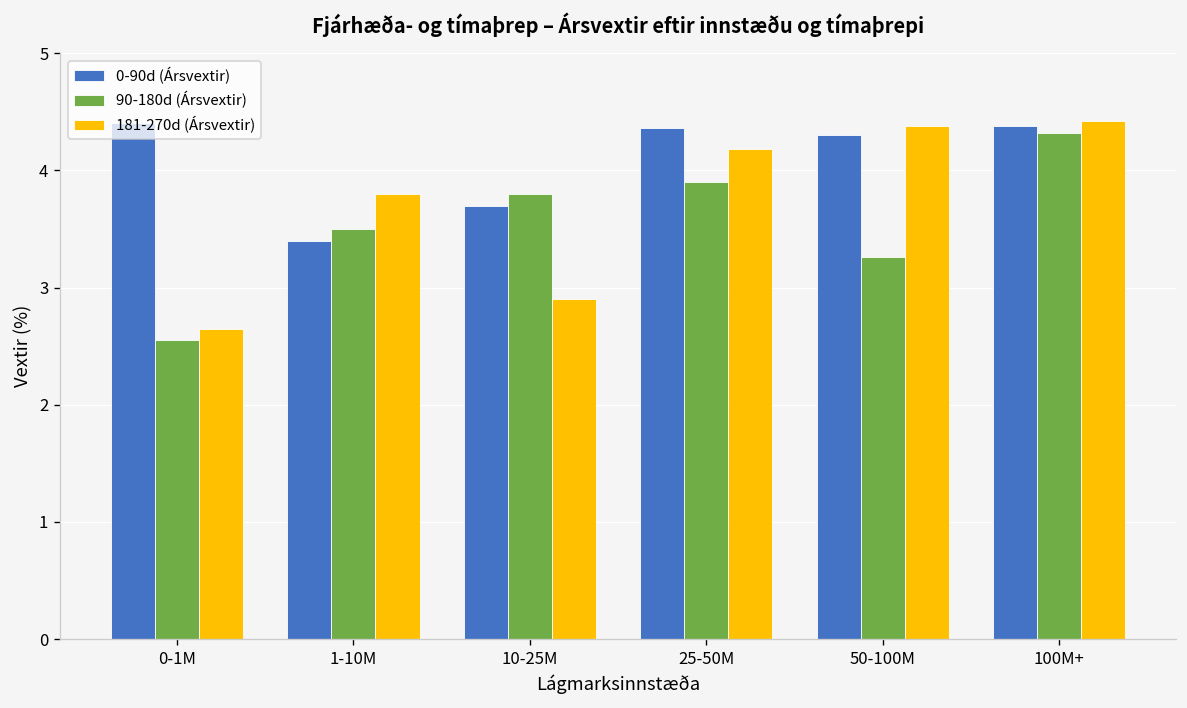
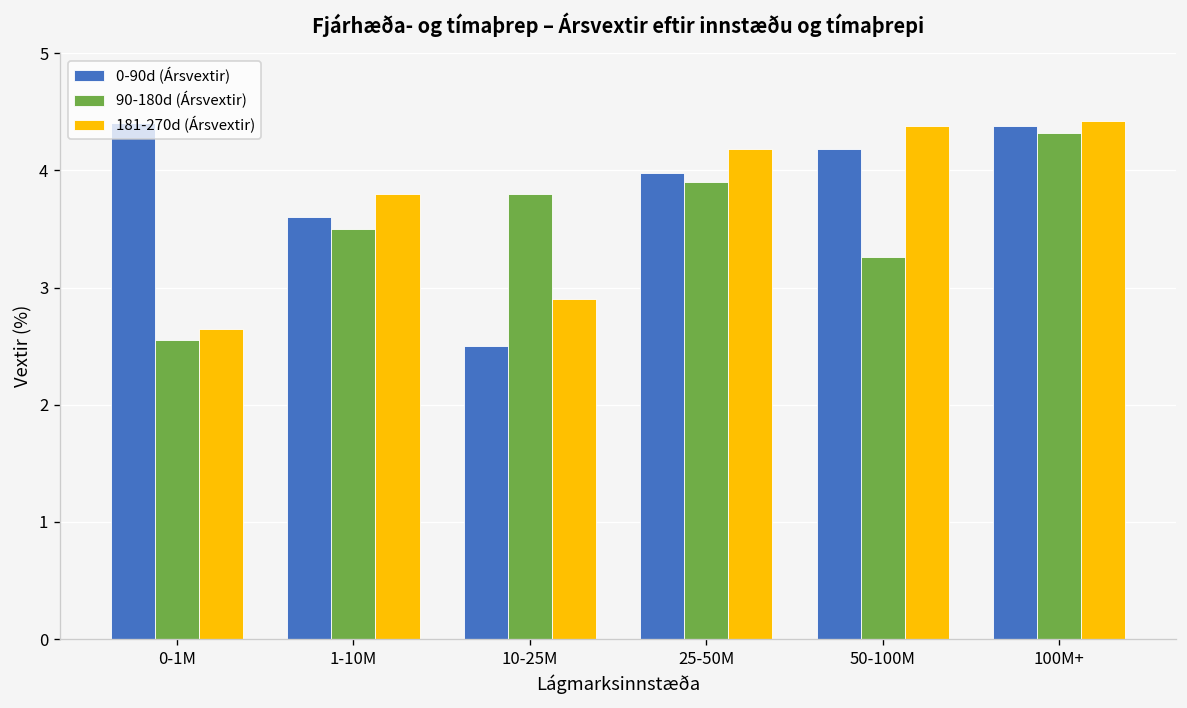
  {
    "0-90d (Ársvextir)": {
-     "1-10M": 3.4,
-     "10-25M": 3.7,
-     "25-50M": 4.4,
-     "50-100M": 4.3,
+     "1-10M": 3.6,
+     "10-25M": 2.5,
+     "25-50M": 4.0,
+     "50-100M": 4.2,
      "100M+": 4.4
    },
    "90-180d (Ársvextir)": {
      "0-1M": 2.6,
      "1-10M": 3.5,
      "10-25M": 3.8,
      "25-50M": 3.9,
      "50-100M": 3.3,
      "100M+": 4.3
    },
    "181-270d (Ársvextir)": {
      "0-1M": 2.7,
      "1-10M": 3.8,
      "10-25M": 2.9,
      "25-50M": 4.2,
      "50-100M": 4.4,
      "100M+": 4.4
    }
  }
